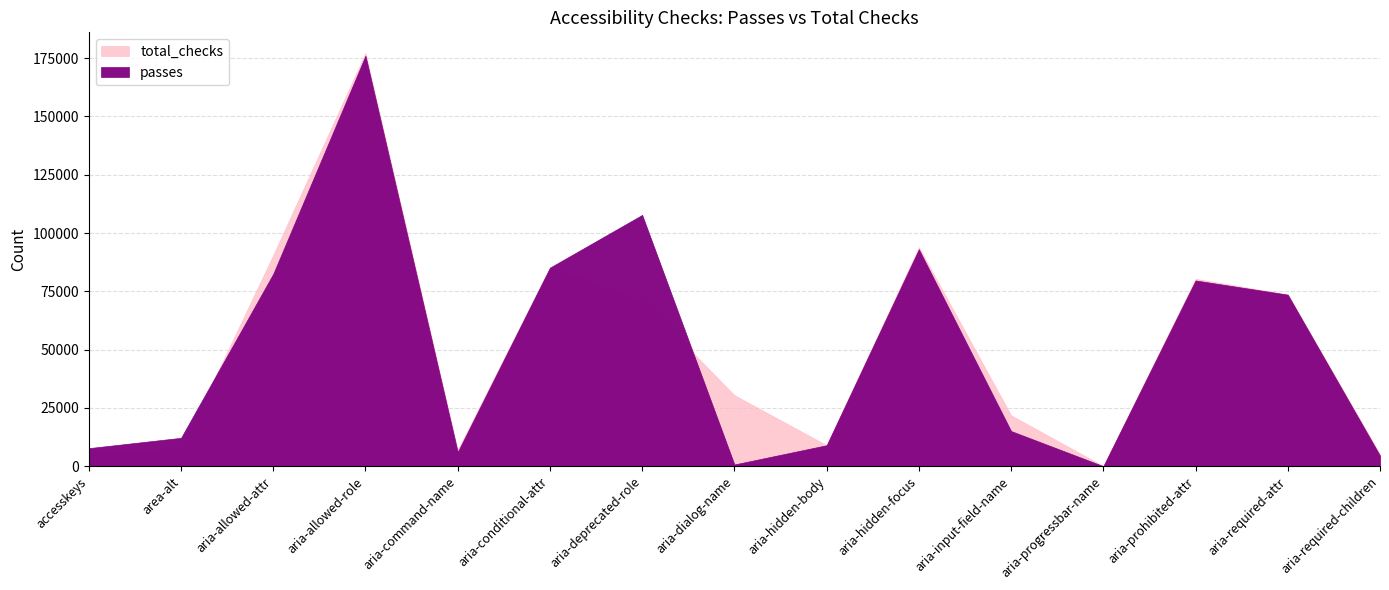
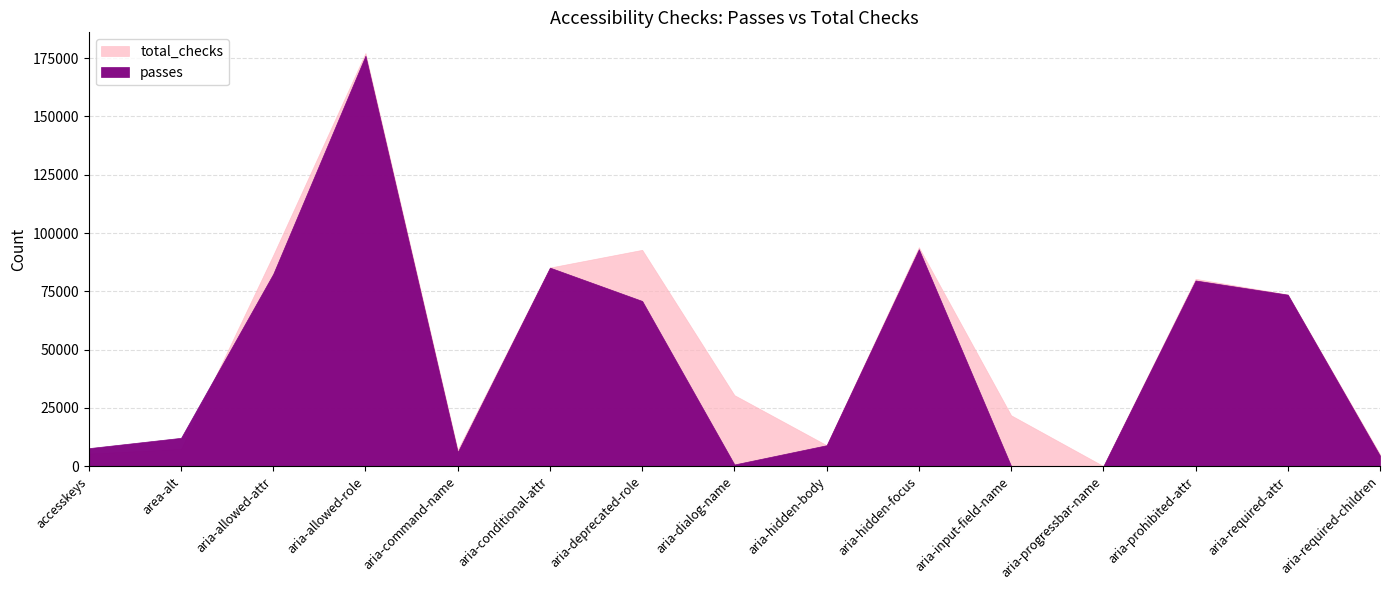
  {
    "total_checks": {
      "accesskeys": 5000,
      "area-alt": 7000,
      "aria-allowed-attr": 91000,
      "aria-allowed-role": 177000,
-     "aria-deprecated-role": 71000,
+     "aria-deprecated-role": 93000,
      "aria-dialog-name": 30000,
      "aria-input-field-name": 22000
    },
    "passes": {
      "accesskeys": 8000,
      "area-alt": 12000,
      "aria-allowed-attr": 83000,
      "aria-allowed-role": 176000,
-     "aria-deprecated-role": 108000,
-     "aria-input-field-name": 15000
+     "aria-deprecated-role": 71000,
+     "aria-input-field-name": 0
    }
  }
